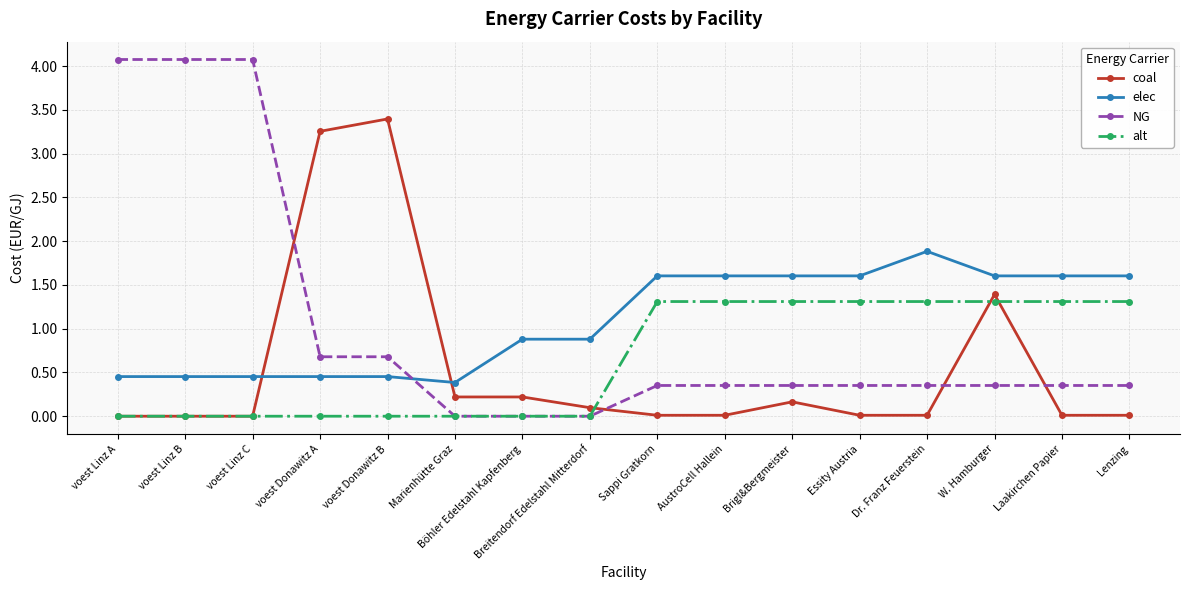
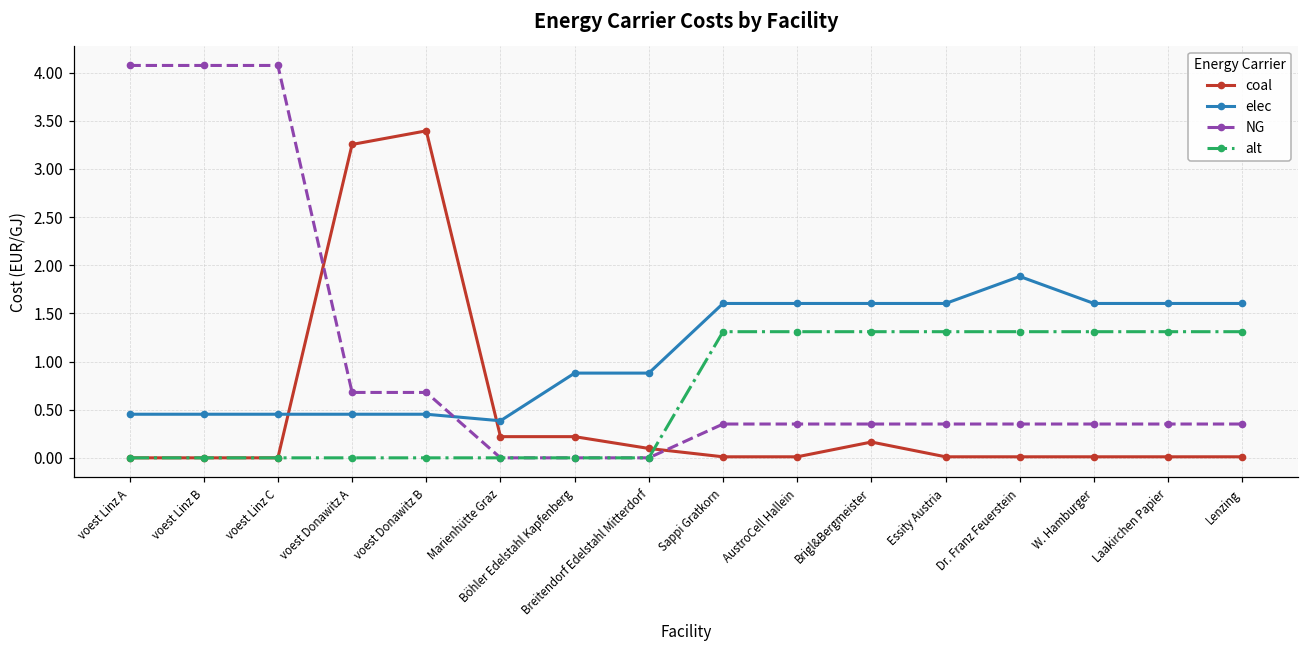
  {
    "coal": {
      "voest Donawitz A": 3.3,
      "voest Donawitz B": 3.4,
      "Marienhütte Graz": 0.2,
      "Böhler Edelstahl Kapfenberg": 0.2,
      "Breitendorf Edelstahl Mitterdorf": 0.1,
      "Sappi Gratkorn": 0.0,
      "AustroCell Hallein": 0.0,
      "Brigl&Bergmeister": 0.2,
      "Essity Austria": 0.0,
      "Dr. Franz Feuerstein": 0.0,
-     "W. Hamburger": 1.4,
+     "W. Hamburger": 0.0,
      "Laakirchen Papier": 0.0,
      "Lenzing": 0.0
    },
    "elec": {
      "voest Linz A": 0.5,
      "voest Linz B": 0.5,
      "voest Linz C": 0.5,
      "voest Donawitz A": 0.5,
      "voest Donawitz B": 0.5,
      "Marienhütte Graz": 0.4,
      "Böhler Edelstahl Kapfenberg": 0.9,
      "Breitendorf Edelstahl Mitterdorf": 0.9,
      "Sappi Gratkorn": 1.6,
      "AustroCell Hallein": 1.6,
      "Brigl&Bergmeister": 1.6,
      "Essity Austria": 1.6,
      "Dr. Franz Feuerstein": 1.9,
      "W. Hamburger": 1.6,
      "Laakirchen Papier": 1.6,
      "Lenzing": 1.6
    },
    "NG": {
      "voest Linz A": 4.1,
      "voest Linz B": 4.1,
      "voest Linz C": 4.1,
      "voest Donawitz A": 0.7,
      "voest Donawitz B": 0.7,
      "Sappi Gratkorn": 0.4,
      "AustroCell Hallein": 0.4,
      "Brigl&Bergmeister": 0.4,
      "Essity Austria": 0.4,
      "Dr. Franz Feuerstein": 0.4,
      "W. Hamburger": 0.4,
      "Laakirchen Papier": 0.4,
      "Lenzing": 0.4
    },
    "alt": {
      "voest Donawitz A": 0.0,
      "voest Donawitz B": 0.0,
      "Sappi Gratkorn": 1.3,
      "AustroCell Hallein": 1.3,
      "Brigl&Bergmeister": 1.3,
      "Essity Austria": 1.3,
      "Dr. Franz Feuerstein": 1.3,
      "W. Hamburger": 1.3,
      "Laakirchen Papier": 1.3,
      "Lenzing": 1.3
    }
  }
